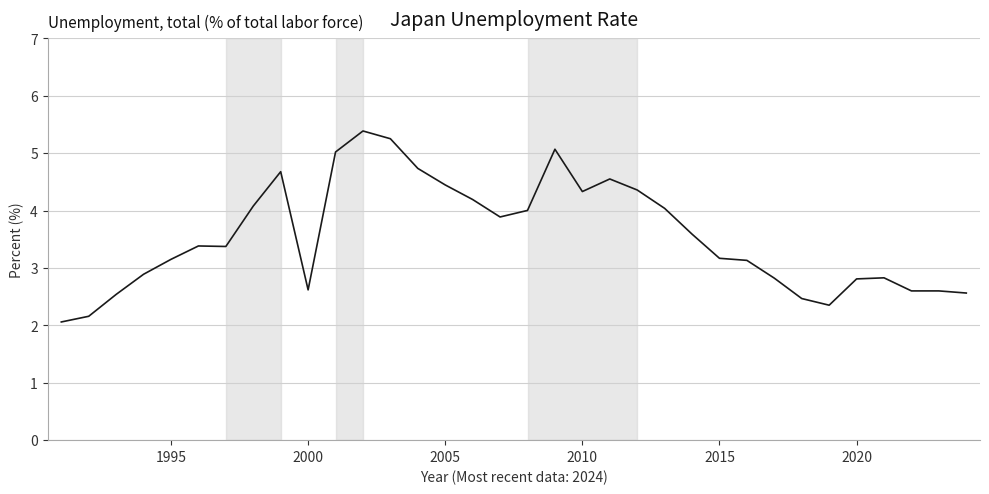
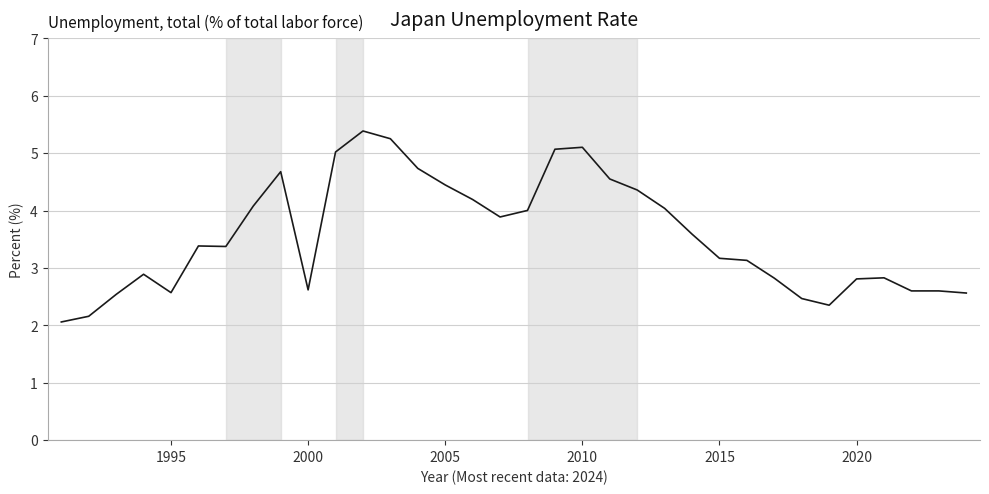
  {
-   "1995": 3.2,
+   "1995": 2.6,
    "2000": 2.6,
    "2005": 4.4,
-   "2010": 4.3,
+   "2010": 5.1,
    "2015": 3.2,
    "2020": 2.8
  }
